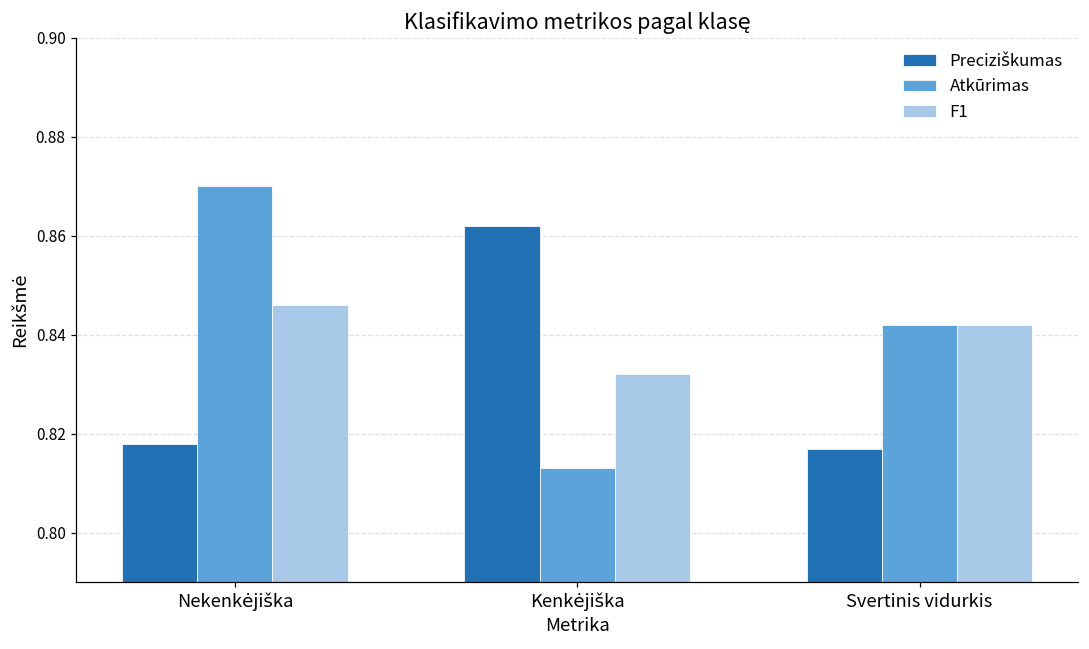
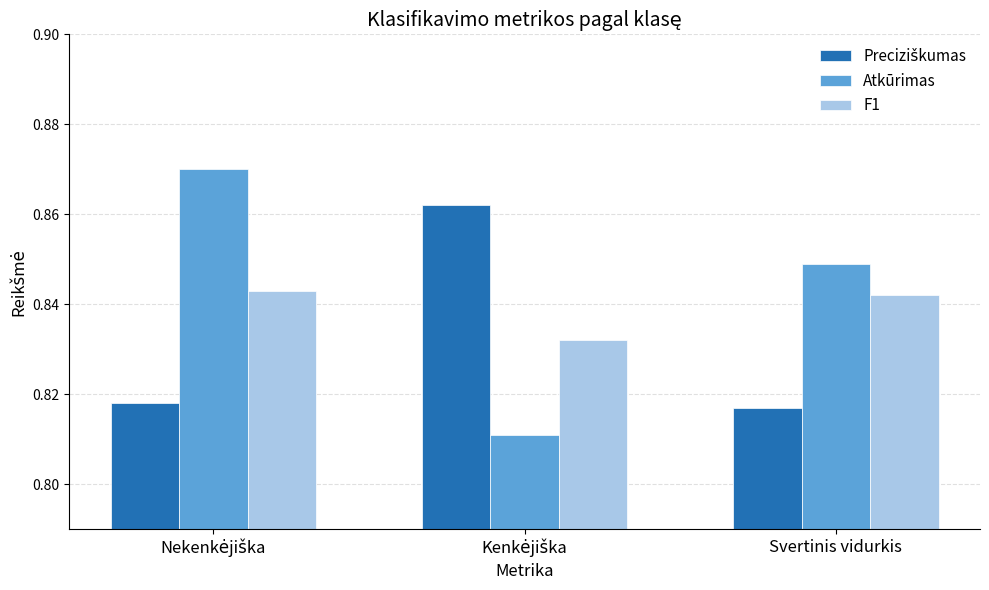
  {
    "Preciziškumas": {
      "Nekenkėjiška": 0.818,
      "Kenkėjiška": 0.862,
      "Svertinis vidurkis": 0.817
    },
    "Atkūrimas": {
      "Nekenkėjiška": 0.870,
-     "Kenkėjiška": 0.813,
-     "Svertinis vidurkis": 0.842
+     "Kenkėjiška": 0.811,
+     "Svertinis vidurkis": 0.849
    },
    "F1": {
-     "Nekenkėjiška": 0.846,
+     "Nekenkėjiška": 0.843,
      "Kenkėjiška": 0.832,
      "Svertinis vidurkis": 0.842
    }
  }
